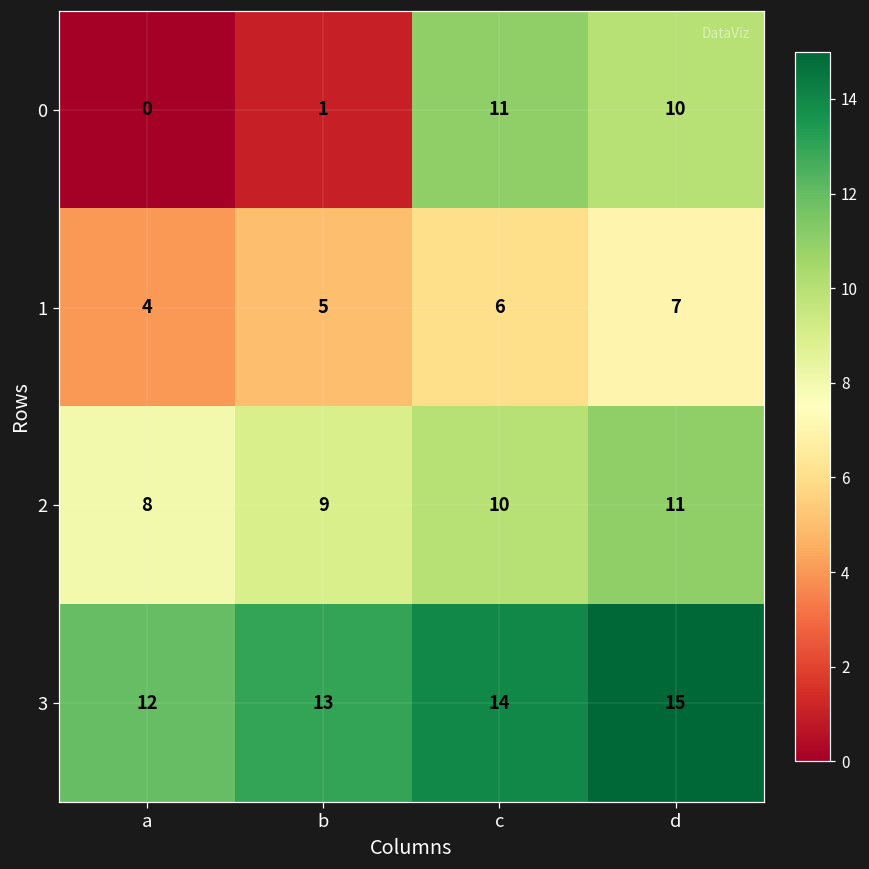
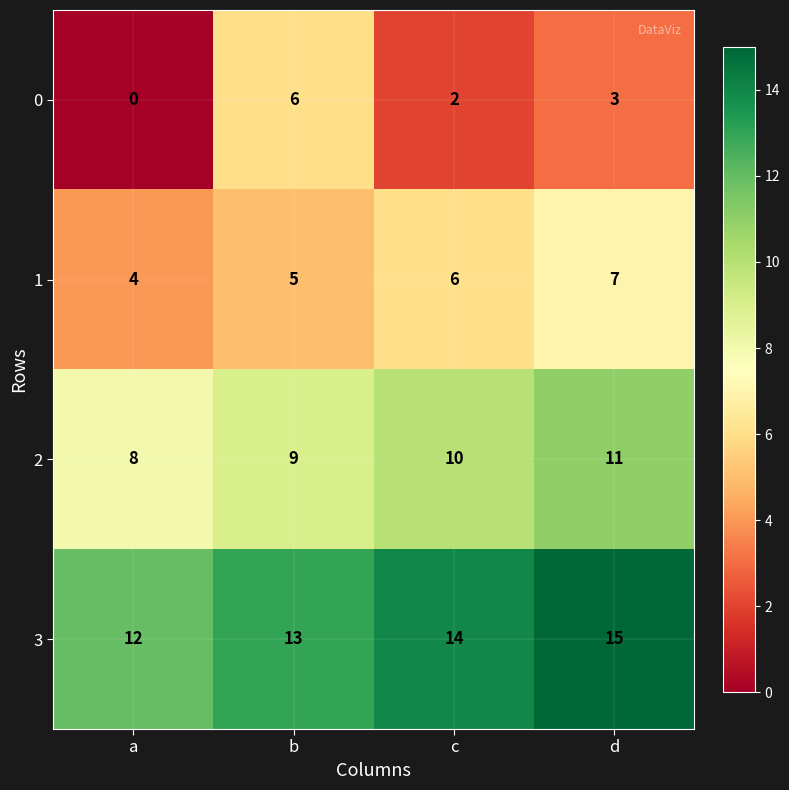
  {
    "0": {
      "a": 0,
-     "b": 1,
-     "c": 11,
-     "d": 10
+     "b": 6,
+     "c": 2,
+     "d": 3
    },
    "1": {
      "a": 4,
      "b": 5,
      "c": 6,
      "d": 7
    },
    "2": {
      "a": 8,
      "b": 9,
      "c": 10,
      "d": 11
    },
    "3": {
      "a": 12,
      "b": 13,
      "c": 14,
      "d": 15
    }
  }
